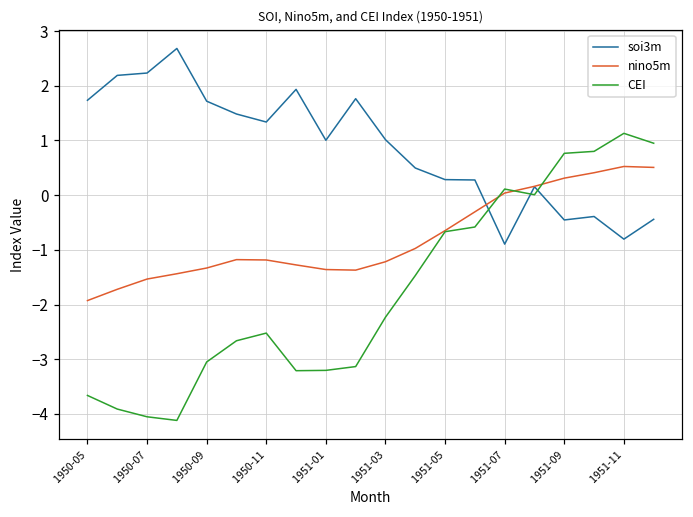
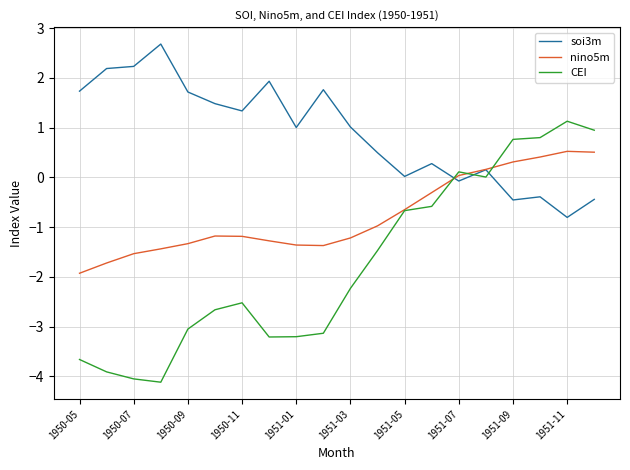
  {
    "soi3m": {
      "1950-05": 1.7,
      "1950-07": 2.2,
      "1950-09": 1.7,
      "1950-11": 1.3,
      "1951-01": 1.0,
      "1951-03": 1.0,
-     "1951-05": 0.3,
-     "1951-07": -0.9,
+     "1951-05": 0.0,
+     "1951-07": -0.1,
      "1951-09": -0.5,
      "1951-11": -0.8
    },
    "nino5m": {
      "1950-05": -1.9,
      "1950-07": -1.5,
      "1950-09": -1.3,
      "1950-11": -1.2,
      "1951-01": -1.4,
      "1951-03": -1.2,
      "1951-07": 0.0,
      "1951-09": 0.3,
      "1951-11": 0.5
    },
    "CEI": {
      "1950-05": -3.7,
      "1950-07": -4.1,
      "1950-09": -3.1,
      "1950-11": -2.5,
      "1951-01": -3.2,
      "1951-03": -2.2,
      "1951-07": 0.1,
      "1951-09": 0.8,
      "1951-11": 1.1
    }
  }
